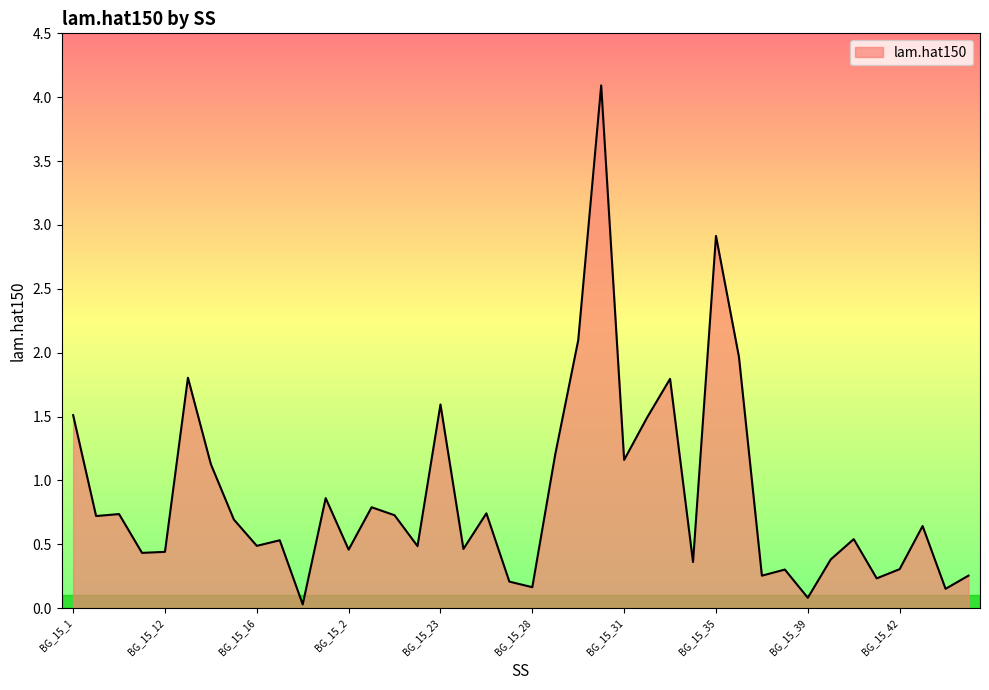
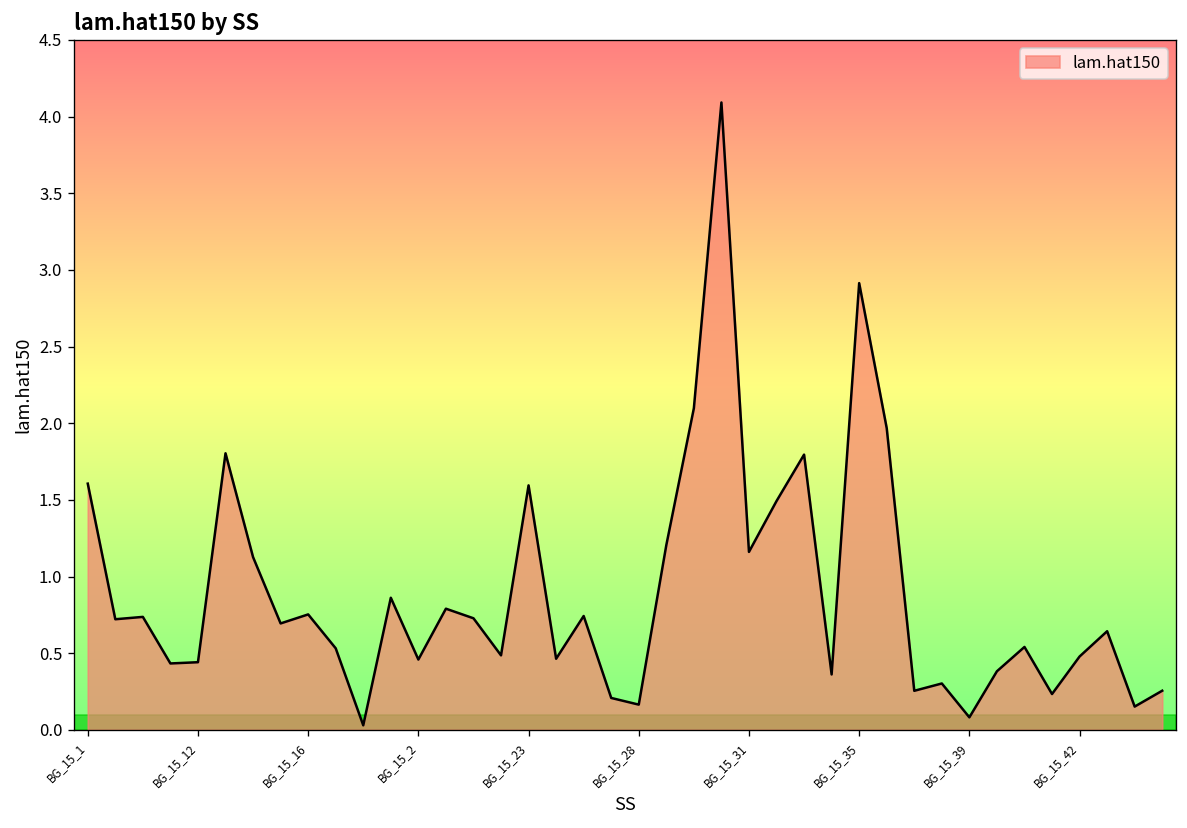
  {
-   "BG_15_1": 1.51,
+   "BG_15_1": 1.61,
    "BG_15_12": 0.44,
-   "BG_15_16": 0.49,
+   "BG_15_16": 0.75,
    "BG_15_2": 0.46,
    "BG_15_23": 1.59,
    "BG_15_28": 0.16,
    "BG_15_31": 1.16,
    "BG_15_35": 2.91,
-   "BG_15_42": 0.31
+   "BG_15_42": 0.48
  }
